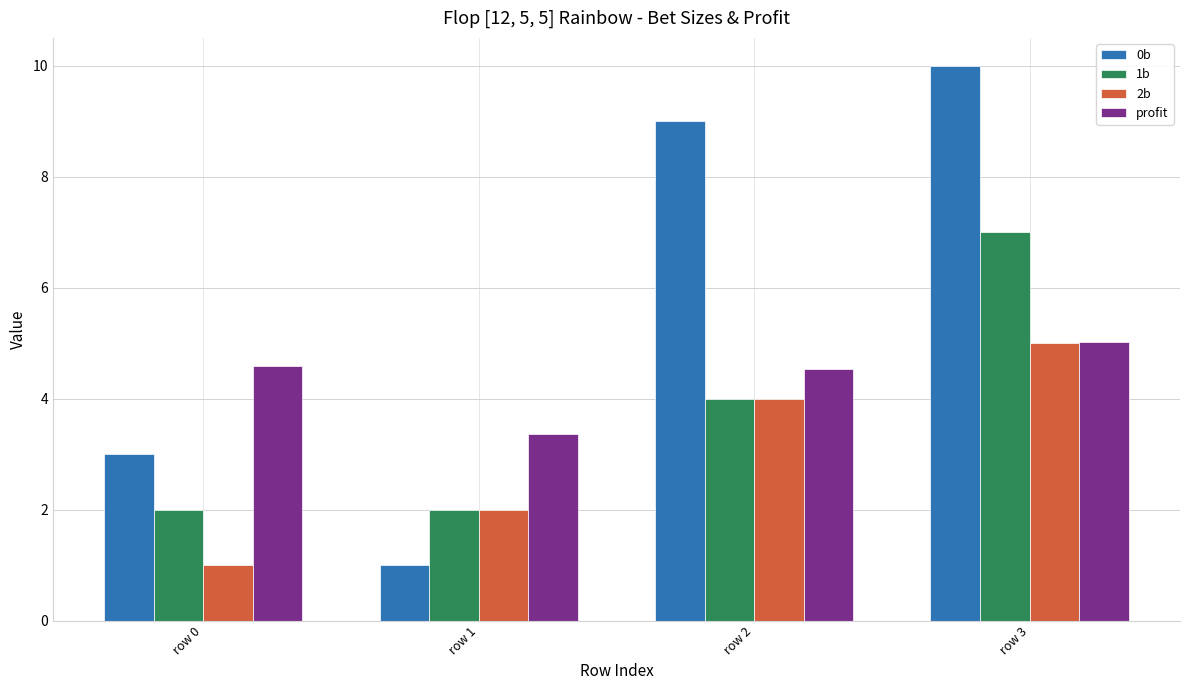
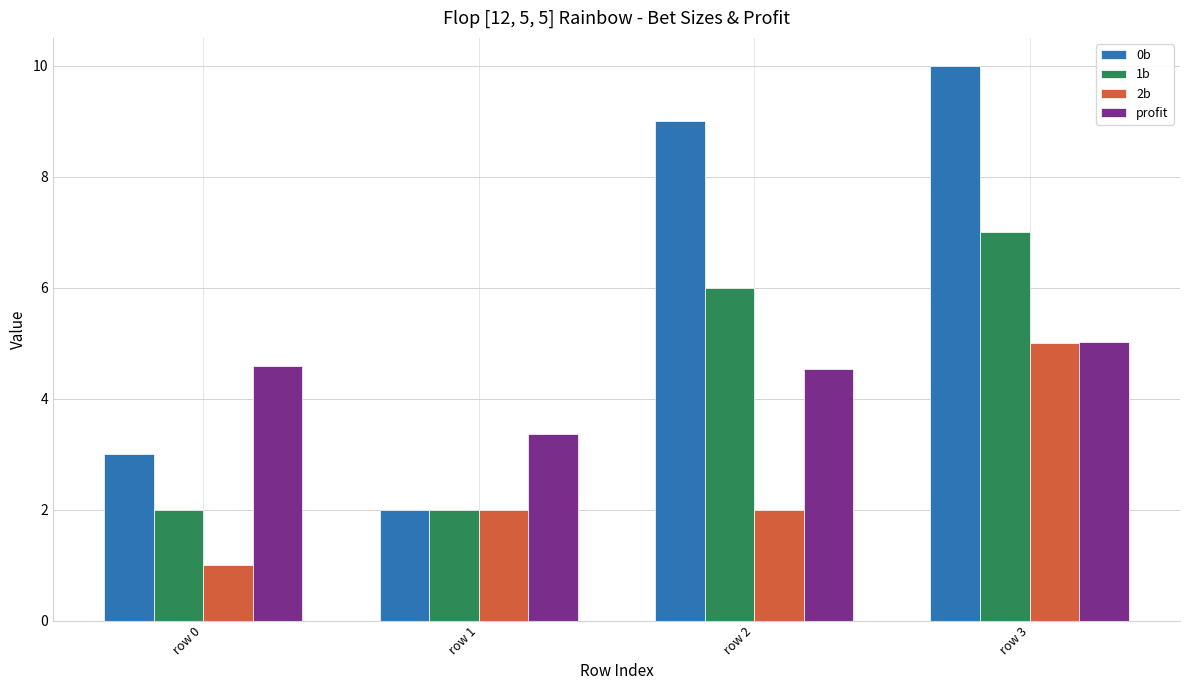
  {
    "0b": {
      "row 0": 3,
-     "row 1": 1,
+     "row 1": 2,
      "row 2": 9,
      "row 3": 10
    },
    "1b": {
      "row 0": 2,
      "row 1": 2,
-     "row 2": 4,
+     "row 2": 6,
      "row 3": 7
    },
    "2b": {
      "row 0": 1,
      "row 1": 2,
-     "row 2": 4,
+     "row 2": 2,
      "row 3": 5
    },
    "profit": {
      "row 0": 4.6,
      "row 1": 3.4,
      "row 2": 4.5,
      "row 3": 5
    }
  }
